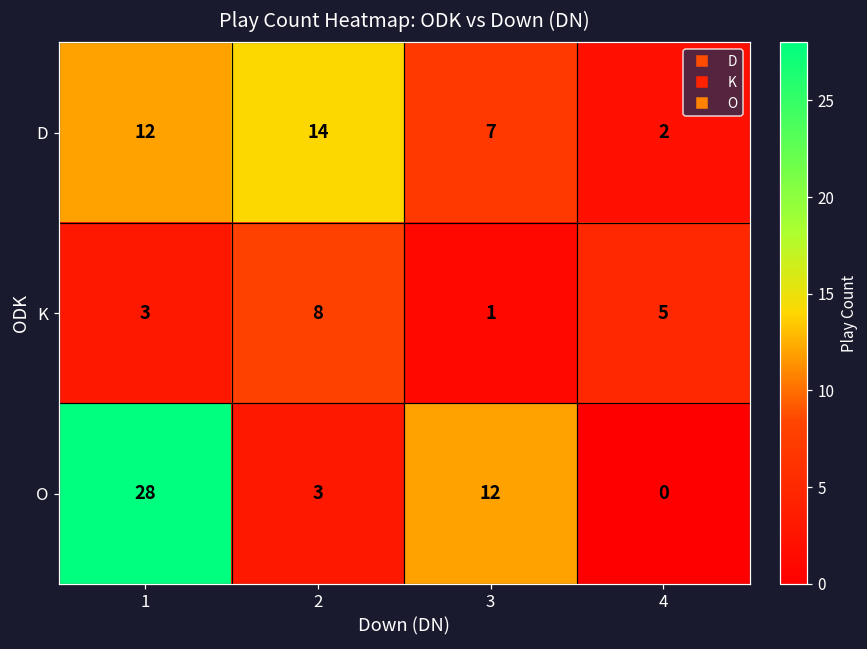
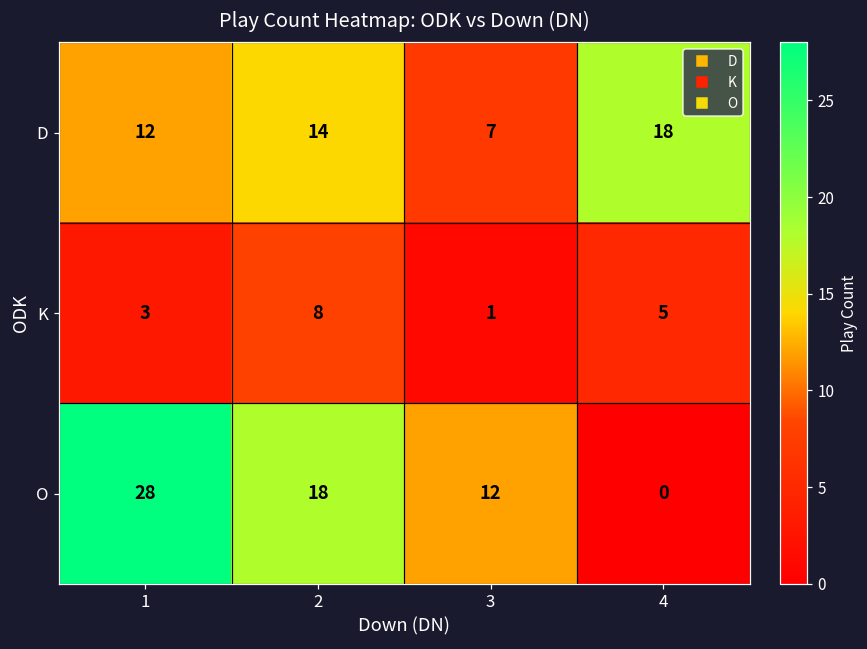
  {
    "D": {
      "1": 12,
      "2": 14,
      "3": 7,
-     "4": 2
+     "4": 18
    },
    "K": {
      "1": 3,
      "2": 8,
      "3": 1,
      "4": 5
    },
    "O": {
      "1": 28,
-     "2": 3,
+     "2": 18,
      "3": 12,
      "4": 0
    }
  }
